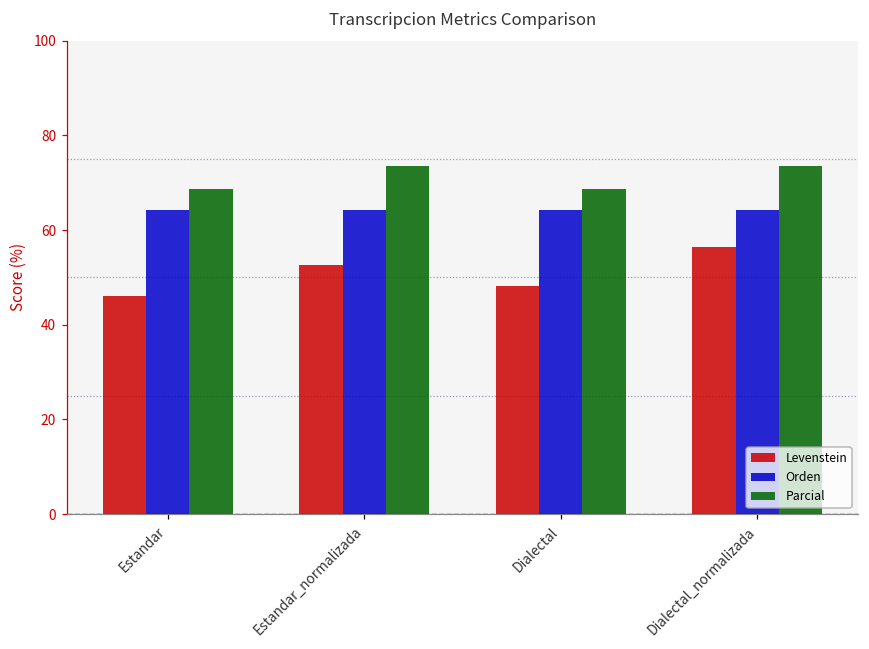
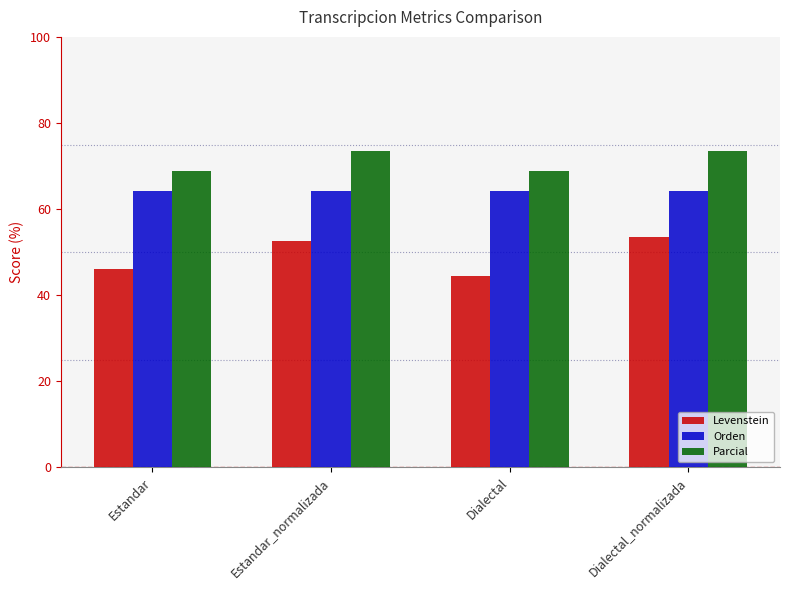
  {
    "Levenstein": {
      "Estandar": 46,
      "Estandar_normalizada": 53,
-     "Dialectal": 48,
-     "Dialectal_normalizada": 57
+     "Dialectal": 44,
+     "Dialectal_normalizada": 54
    },
    "Orden": {
      "Estandar": 64,
      "Estandar_normalizada": 64,
      "Dialectal": 64,
      "Dialectal_normalizada": 64
    },
    "Parcial": {
      "Estandar": 69,
      "Estandar_normalizada": 74,
      "Dialectal": 69,
      "Dialectal_normalizada": 74
    }
  }
